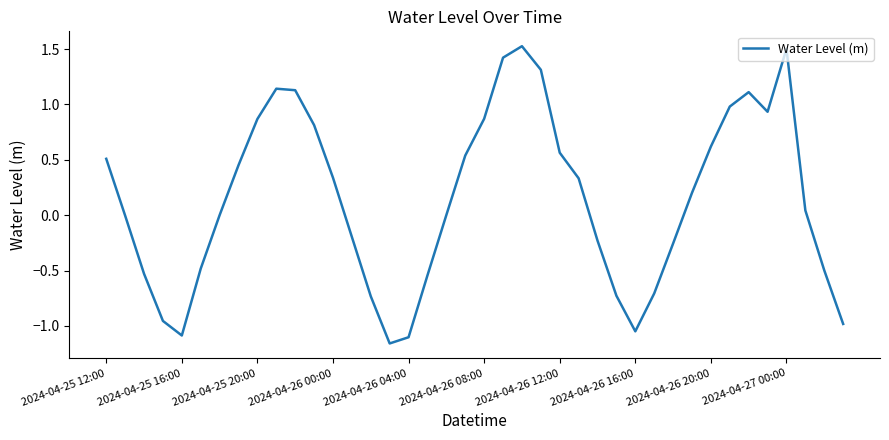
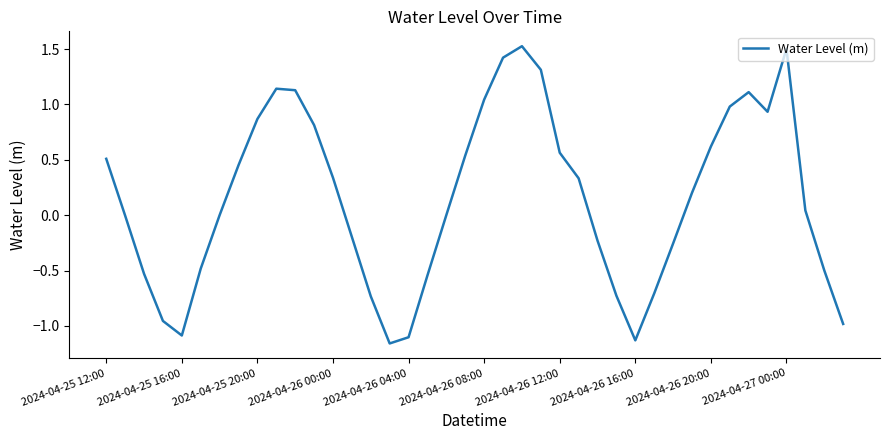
  {
    "2024-04-25 12:00": 0.51,
    "2024-04-25 16:00": -1.09,
    "2024-04-25 20:00": 0.87,
    "2024-04-26 00:00": 0.34,
    "2024-04-26 04:00": -1.10,
-   "2024-04-26 08:00": 0.87,
+   "2024-04-26 08:00": 1.04,
    "2024-04-26 12:00": 0.56,
-   "2024-04-26 16:00": -1.05,
+   "2024-04-26 16:00": -1.13,
    "2024-04-26 20:00": 0.62
  }
